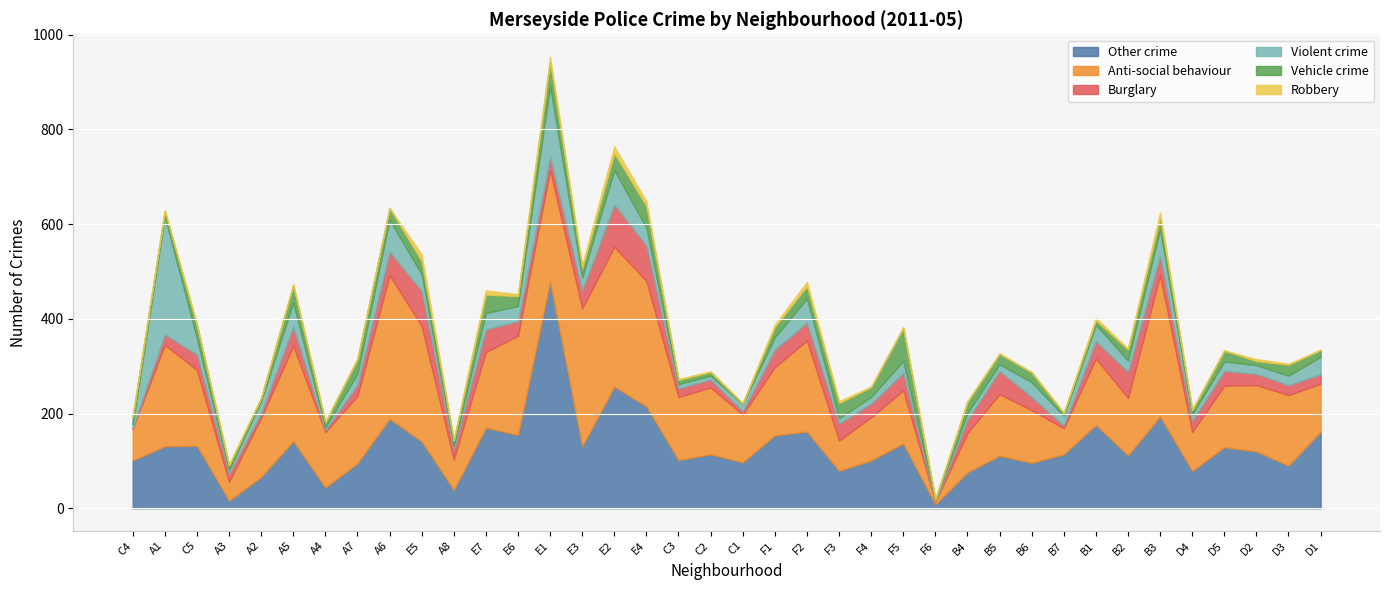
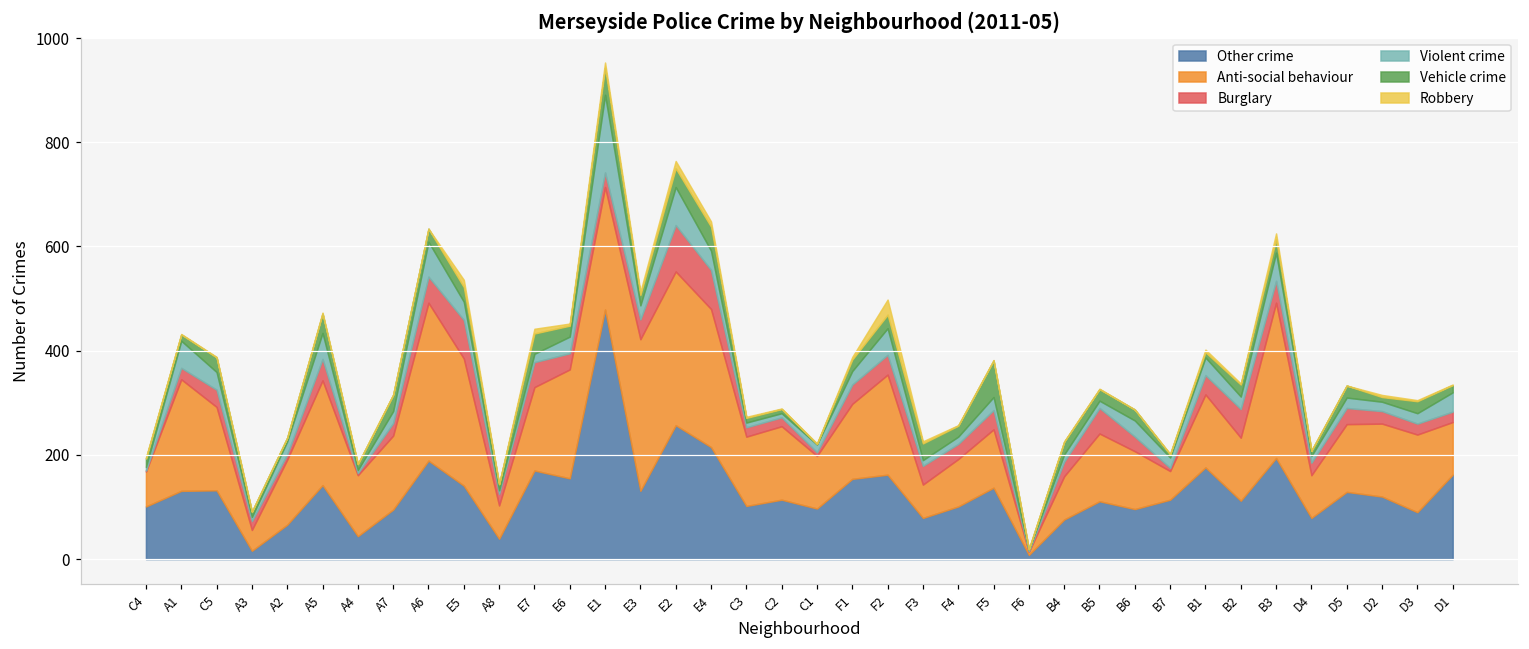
  {
    "Other crime": {
      "C4": 100,
      "A1": 130,
      "C5": 130,
      "A3": 20,
      "A2": 70,
      "A5": 140,
      "A4": 40,
      "A7": 100,
      "A6": 190,
      "E5": 140,
      "A8": 40,
      "E7": 170,
      "E6": 160,
      "E1": 480,
      "E3": 130,
      "E2": 260,
      "E4": 220,
      "C3": 100,
      "C2": 110,
      "C1": 100,
      "F1": 150,
      "F2": 160,
      "F3": 80,
      "F4": 100,
      "F5": 140,
      "F6": 10,
      "B4": 80,
      "B5": 110,
      "B6": 100,
      "B7": 110,
      "B1": 180,
      "B2": 110,
      "B3": 190,
      "D4": 80,
      "D5": 130,
      "D2": 120,
      "D3": 90,
      "D1": 160
    },
    "Anti-social behaviour": {
      "A1": 210,
      "C5": 160,
      "A3": 40,
      "A2": 130,
      "A5": 200,
      "A7": 140,
      "A6": 300,
      "E5": 240,
      "A8": 60,
      "E7": 160,
      "E6": 210,
      "E1": 240,
      "E3": 290,
      "E2": 300,
      "E4": 270,
      "C3": 130,
      "C2": 140,
      "C1": 100,
      "F1": 140,
      "F2": 190,
      "F3": 60,
      "F4": 90,
      "F5": 110,
      "B4": 80,
      "B5": 130,
      "B6": 110,
      "B7": 60,
      "B1": 140,
      "B2": 120,
      "B3": 300,
      "D4": 80,
      "D5": 130,
      "D2": 140,
      "D3": 150,
      "D1": 100
    },
    "Burglary": {
      "A1": 20,
      "C5": 30,
      "A3": 20,
      "A2": 10,
      "A5": 40,
      "A7": 20,
      "A6": 50,
      "E5": 70,
      "A8": 20,
      "E7": 50,
      "E6": 30,
      "E1": 30,
      "E3": 40,
      "E2": 90,
      "E4": 80,
      "C3": 20,
      "C2": 20,
      "C1": 10,
      "F1": 40,
      "F2": 40,
      "F3": 40,
      "F4": 30,
      "F5": 40,
      "B4": 30,
      "B5": 50,
      "B6": 30,
      "B7": 10,
      "B1": 40,
      "B2": 60,
      "B3": 40,
      "D4": 20,
      "D5": 30,
      "D2": 20,
      "D3": 20,
      "D1": 20
    },
    "Violent crime": {
      "C4": 10,
-     "A1": 250,
+     "A1": 50,
      "C5": 30,
      "A3": 10,
      "A2": 30,
      "A5": 50,
      "A4": 10,
      "A7": 20,
      "A6": 70,
      "E5": 40,
      "A8": 10,
-     "E7": 30,
+     "E7": 20,
      "E6": 30,
      "E1": 150,
      "E3": 30,
      "E2": 70,
      "E4": 40,
      "C3": 10,
      "C2": 10,
      "F1": 30,
      "F2": 50,
      "F3": 10,
      "F4": 10,
      "F5": 30,
      "B4": 10,
      "B5": 10,
      "B6": 30,
      "B7": 20,
      "B1": 30,
      "B2": 20,
      "B3": 50,
      "D4": 10,
      "D5": 20,
      "D2": 20,
      "D3": 20,
      "D1": 40
    },
    "Vehicle crime": {
      "E5": 30,
      "E7": 40,
      "E1": 50,
      "E3": 20,
      "E2": 40,
      "E4": 50,
      "F2": 30,
      "B3": 30
    },
    "Robbery": {
      "E5": 10,
      "E7": 10,
      "E1": 10,
      "E3": 10,
      "E2": 10,
      "E4": 10,
-     "F2": 10,
+     "F2": 30,
      "B3": 10
    }
  }
